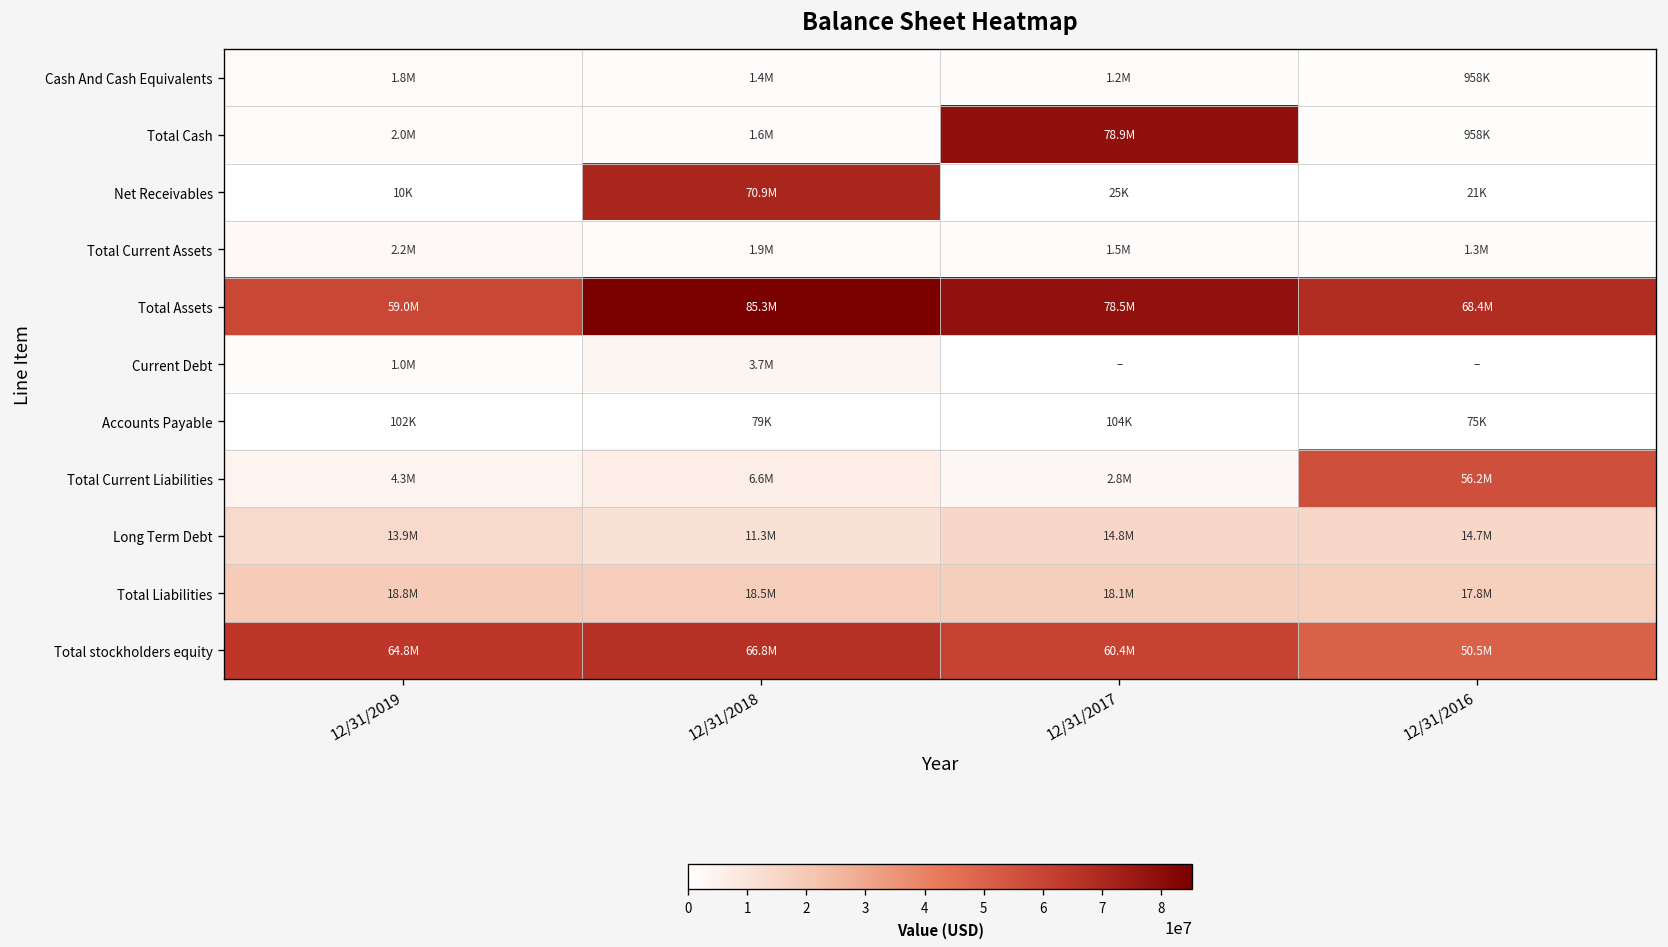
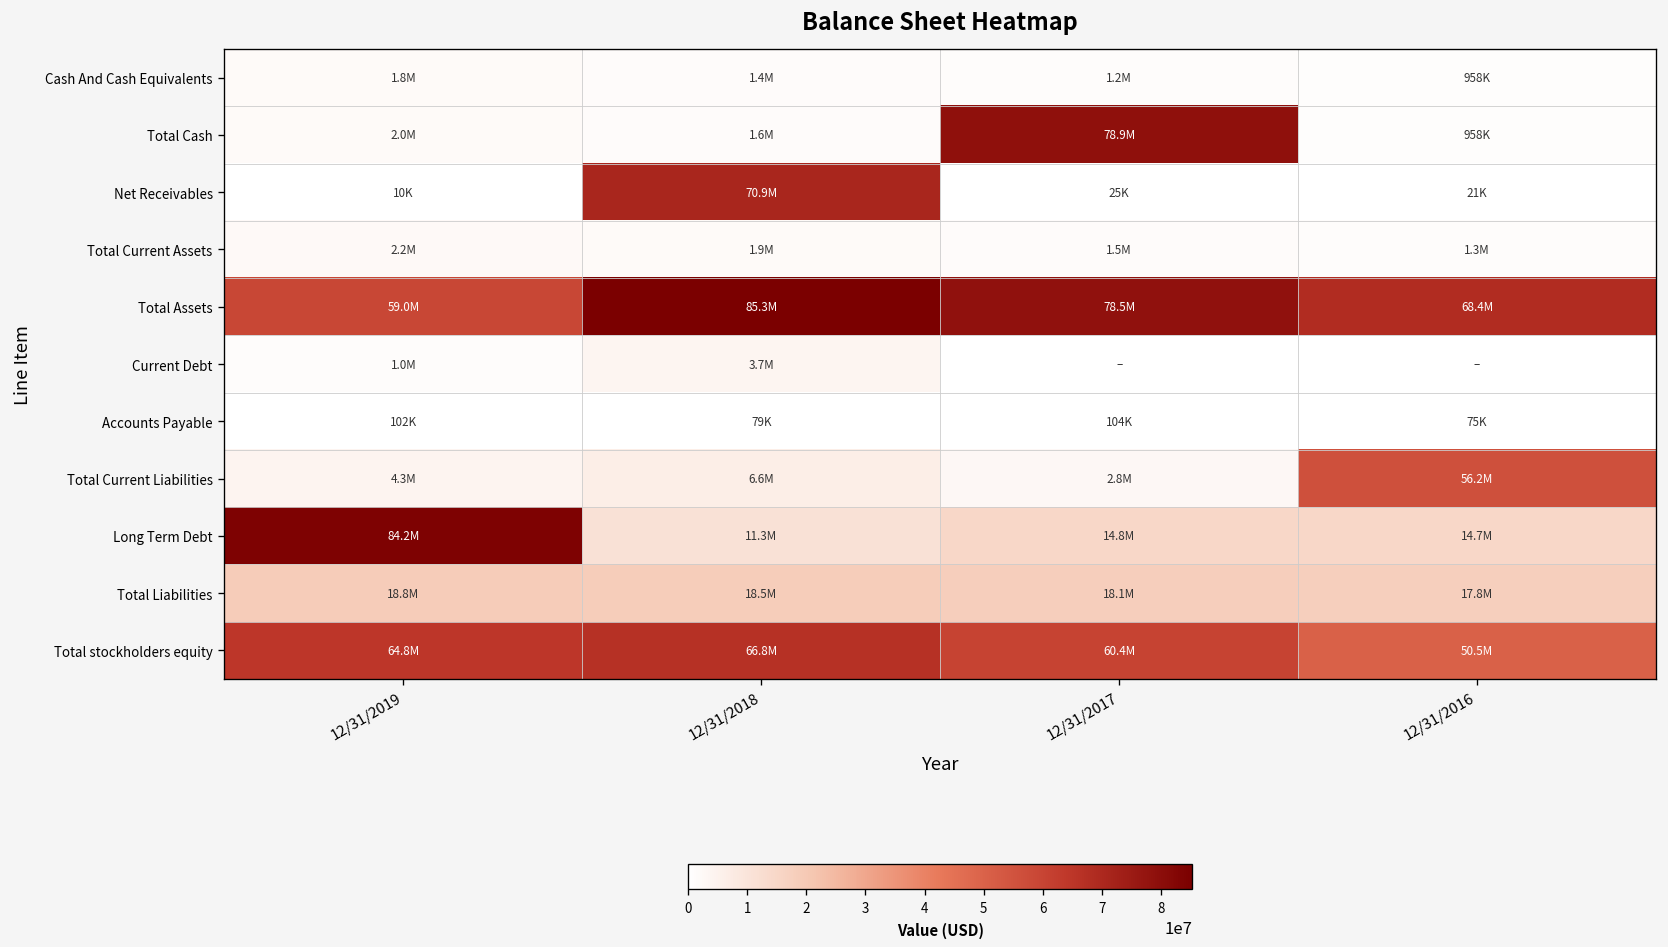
  {
    "Cash And Cash Equivalents": {
      "12/31/2019": "1.8M",
      "12/31/2018": "1.4M",
      "12/31/2017": "1.2M",
      "12/31/2016": "958K"
    },
    "Total Cash": {
      "12/31/2019": "2.0M",
      "12/31/2018": "1.6M",
      "12/31/2017": "78.9M",
      "12/31/2016": "958K"
    },
    "Net Receivables": {
      "12/31/2019": "10K",
      "12/31/2018": "70.9M",
      "12/31/2017": "25K",
      "12/31/2016": "21K"
    },
    "Total Current Assets": {
      "12/31/2019": "2.2M",
      "12/31/2018": "1.9M",
      "12/31/2017": "1.5M",
      "12/31/2016": "1.3M"
    },
    "Total Assets": {
      "12/31/2019": "59.0M",
      "12/31/2018": "85.3M",
      "12/31/2017": "78.5M",
      "12/31/2016": "68.4M"
    },
    "Current Debt": {
      "12/31/2019": "1.0M",
      "12/31/2018": "3.7M"
    },
    "Accounts Payable": {
      "12/31/2019": "102K",
      "12/31/2018": "79K",
      "12/31/2017": "104K",
      "12/31/2016": "75K"
    },
    "Total Current Liabilities": {
      "12/31/2019": "4.3M",
      "12/31/2018": "6.6M",
      "12/31/2017": "2.8M",
      "12/31/2016": "56.2M"
    },
    "Long Term Debt": {
-     "12/31/2019": "13.9M",
+     "12/31/2019": "84.2M",
      "12/31/2018": "11.3M",
      "12/31/2017": "14.8M",
      "12/31/2016": "14.7M"
    },
    "Total Liabilities": {
      "12/31/2019": "18.8M",
      "12/31/2018": "18.5M",
      "12/31/2017": "18.1M",
      "12/31/2016": "17.8M"
    },
    "Total stockholders equity": {
      "12/31/2019": "64.8M",
      "12/31/2018": "66.8M",
      "12/31/2017": "60.4M",
      "12/31/2016": "50.5M"
    }
  }
